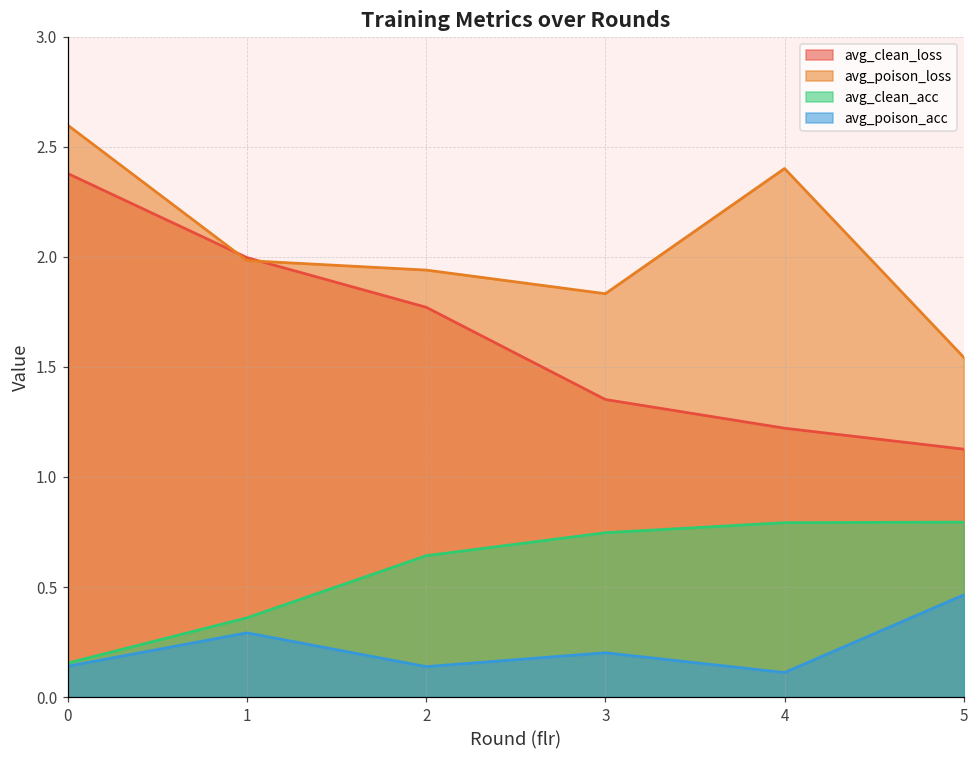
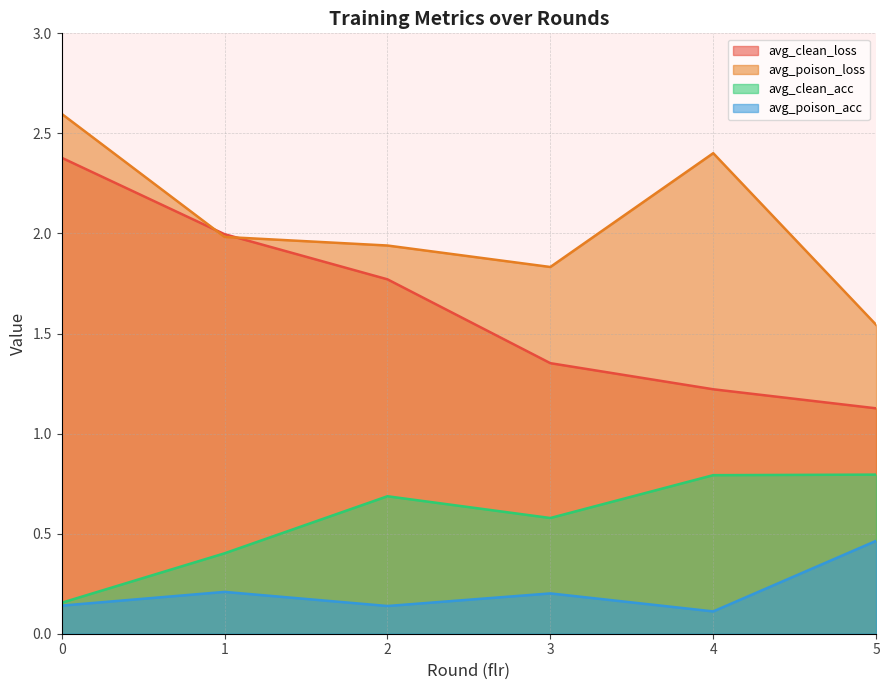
  {
    "avg_clean_acc": {
      "0": 0.15,
-     "1": 0.36,
-     "2": 0.64,
-     "3": 0.75,
+     "1": 0.40,
+     "2": 0.69,
+     "3": 0.58,
      "4": 0.79,
      "5": 0.80
    },
    "avg_poison_acc": {
      "0": 0.14,
-     "1": 0.29,
+     "1": 0.21,
      "2": 0.14,
      "3": 0.20,
      "4": 0.11,
      "5": 0.46
    }
  }
